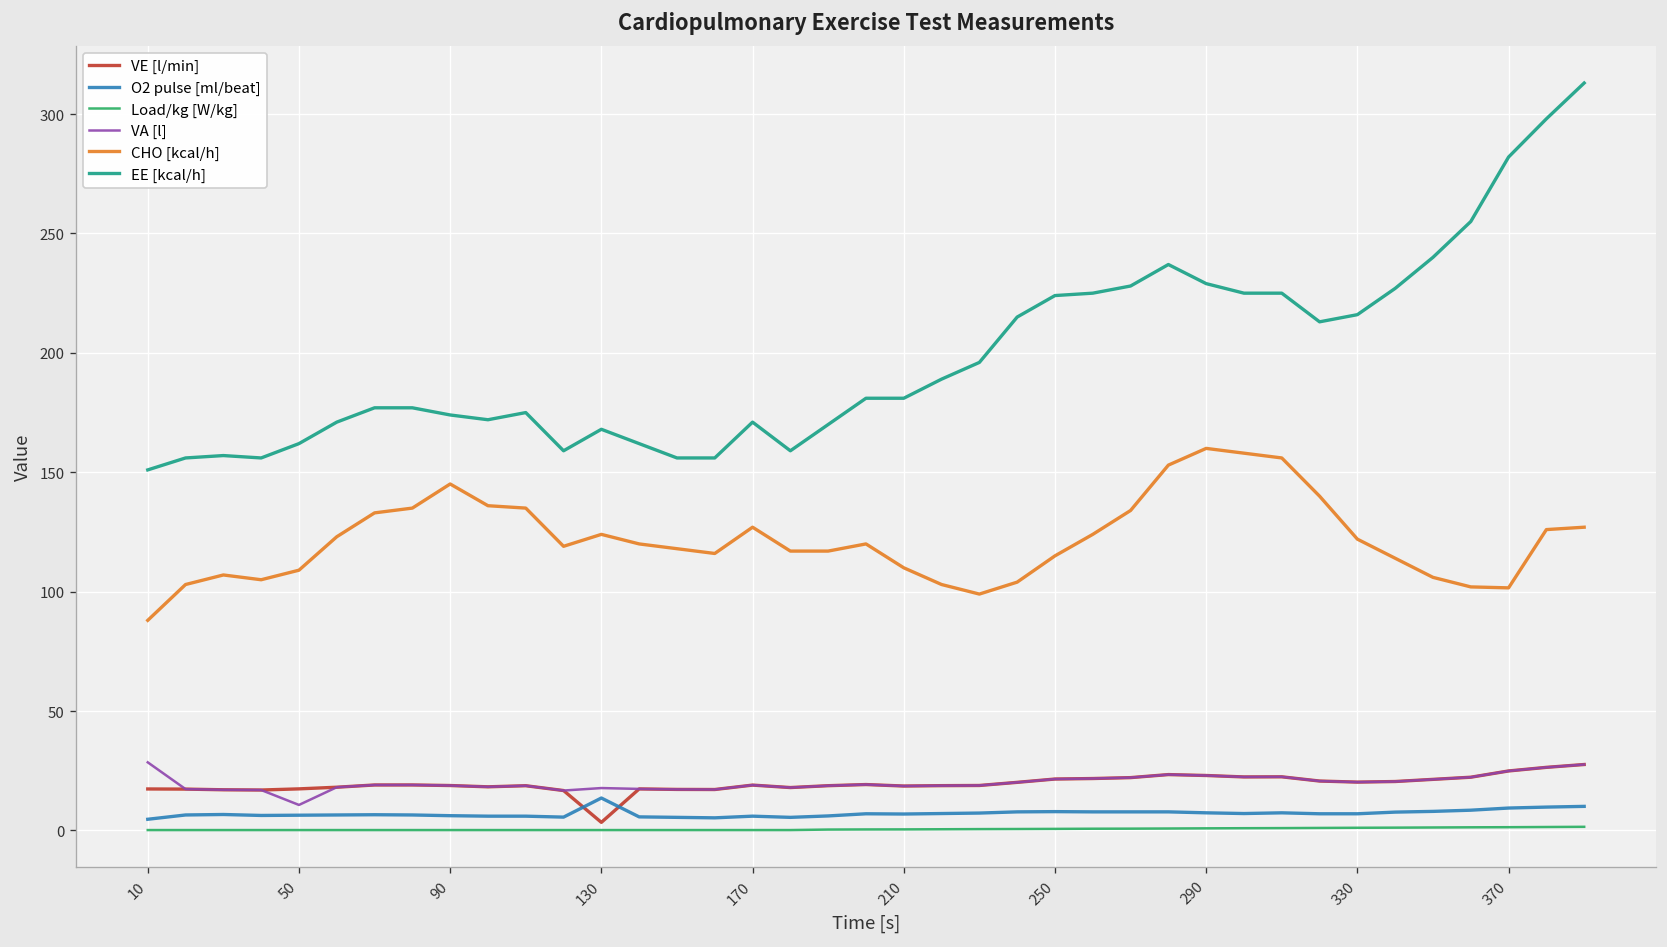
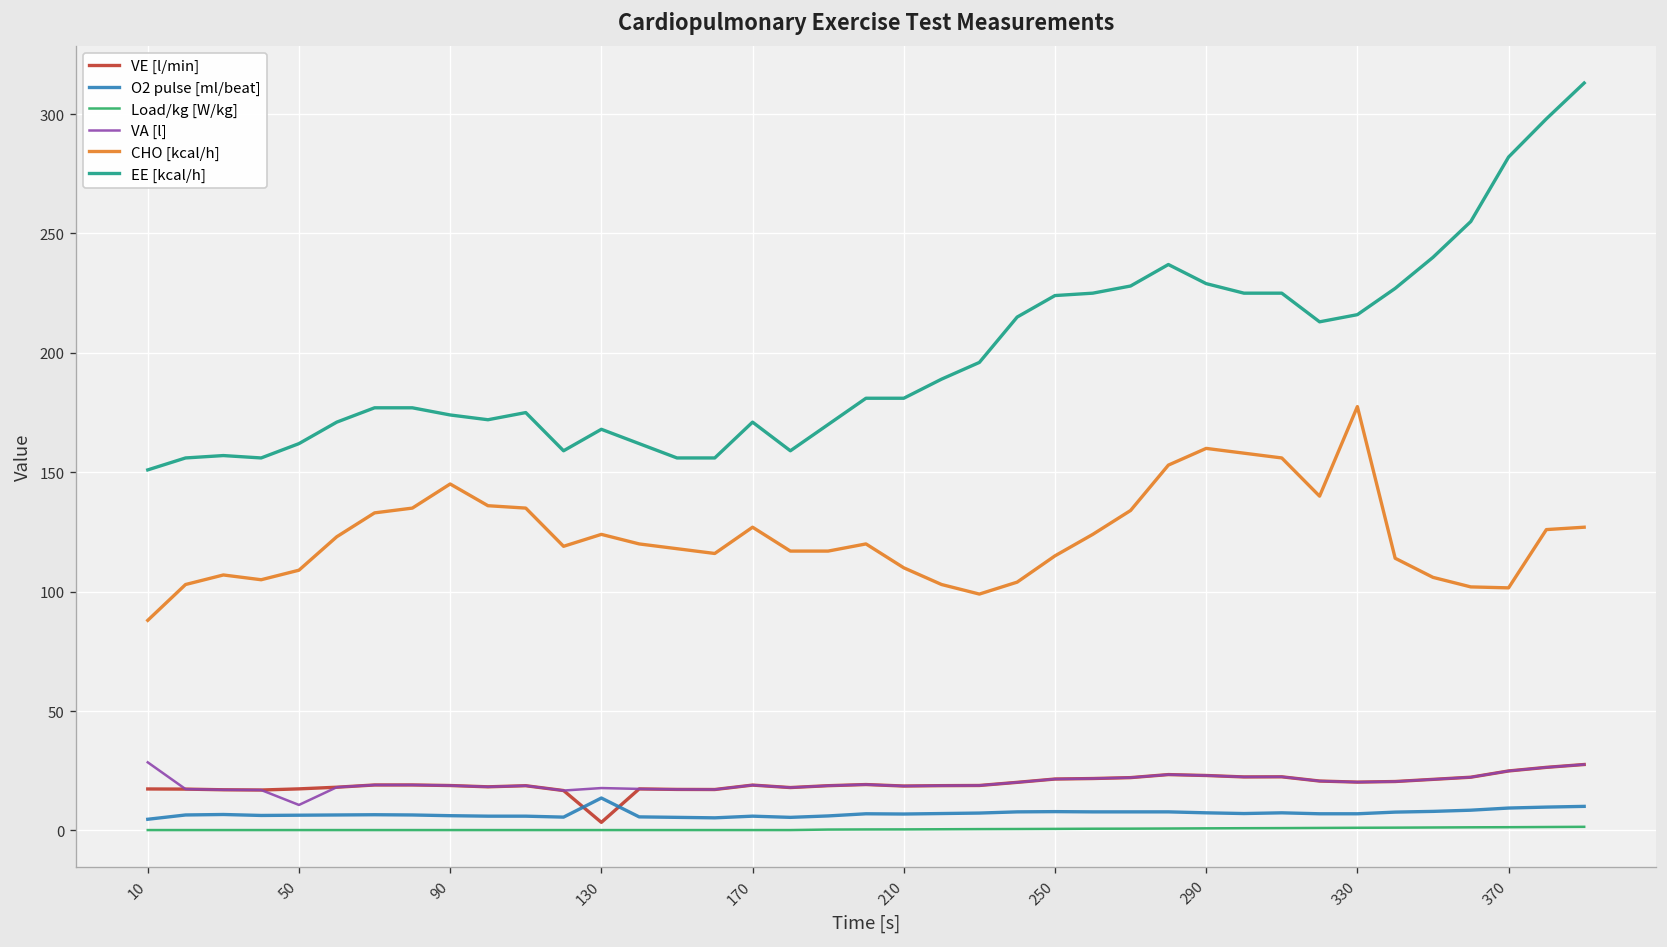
  {
    "VE [l/min]": {
      "10": 17,
      "50": 17,
      "130": 3
    },
    "O2 pulse [ml/beat]": {
      "10": 5,
      "50": 6,
      "90": 6,
      "130": 14,
      "170": 6,
      "210": 7,
      "250": 8,
      "290": 7,
      "330": 7,
      "370": 9
    },
    "VA [l]": {
      "10": 29,
      "50": 11,
      "130": 18
    },
    "CHO [kcal/h]": {
      "10": 88,
      "50": 109,
      "90": 145,
      "130": 124,
      "170": 127,
      "210": 110,
      "250": 115,
      "290": 160,
-     "330": 122,
+     "330": 178,
      "370": 102
    }
  }
